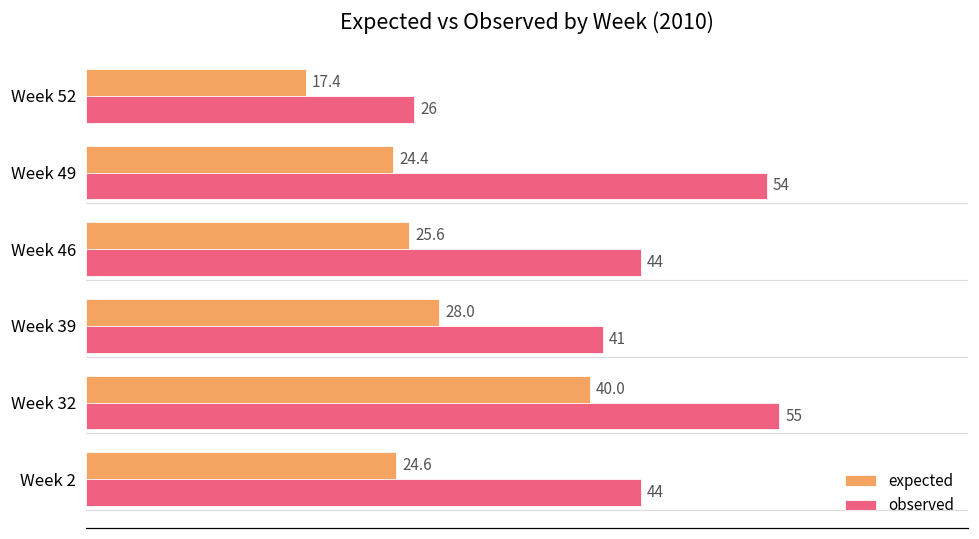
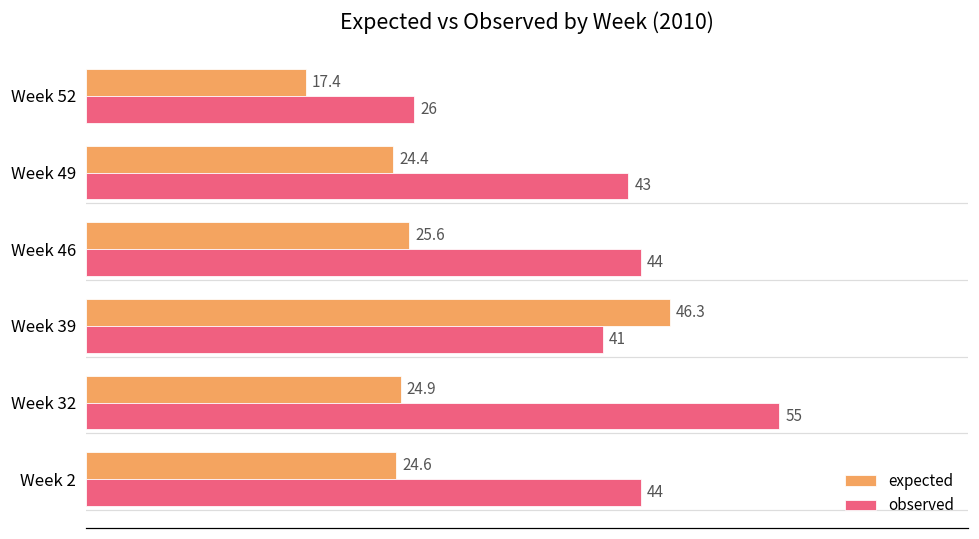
  {
    "expected": {
      "Week 52": 17.4,
      "Week 49": 24.4,
      "Week 46": 25.6,
-     "Week 39": 28.0,
-     "Week 32": 40.0,
+     "Week 39": 46.3,
+     "Week 32": 24.9,
      "Week 2": 24.6
    },
    "observed": {
      "Week 52": 26,
-     "Week 49": 54,
+     "Week 49": 43,
      "Week 46": 44,
      "Week 39": 41,
      "Week 32": 55,
      "Week 2": 44
    }
  }
